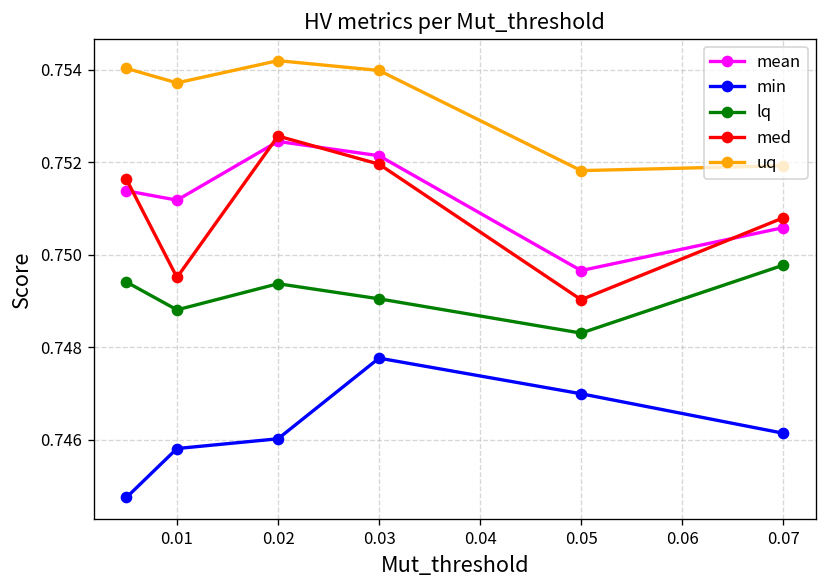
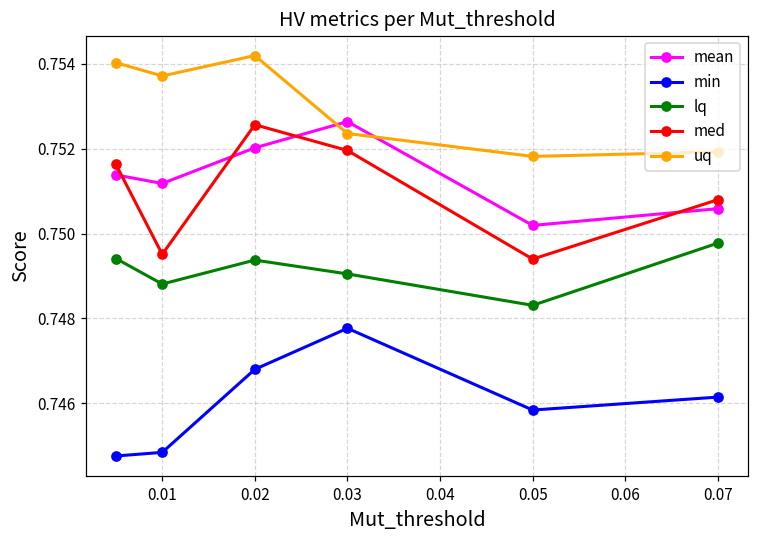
  {
    "mean": {
      "0.01": 0.7512,
-     "0.02": 0.7524,
-     "0.03": 0.7521,
-     "0.05": 0.7497,
+     "0.02": 0.7520,
+     "0.03": 0.7526,
+     "0.05": 0.7502,
      "0.07": 0.7506
    },
    "min": {
-     "0.01": 0.7458,
-     "0.02": 0.7460,
+     "0.01": 0.7448,
+     "0.02": 0.7468,
      "0.03": 0.7478,
-     "0.05": 0.7470,
+     "0.05": 0.7458,
      "0.07": 0.7461
    },
    "lq": {
      "0.01": 0.7488,
      "0.02": 0.7494,
      "0.03": 0.7490,
      "0.05": 0.7483,
      "0.07": 0.7498
    },
    "med": {
      "0.01": 0.7495,
      "0.02": 0.7526,
      "0.03": 0.7520,
-     "0.05": 0.7490,
+     "0.05": 0.7494,
      "0.07": 0.7508
    },
    "uq": {
      "0.01": 0.7537,
      "0.02": 0.7542,
-     "0.03": 0.7540,
+     "0.03": 0.7524,
      "0.05": 0.7518
    }
  }
